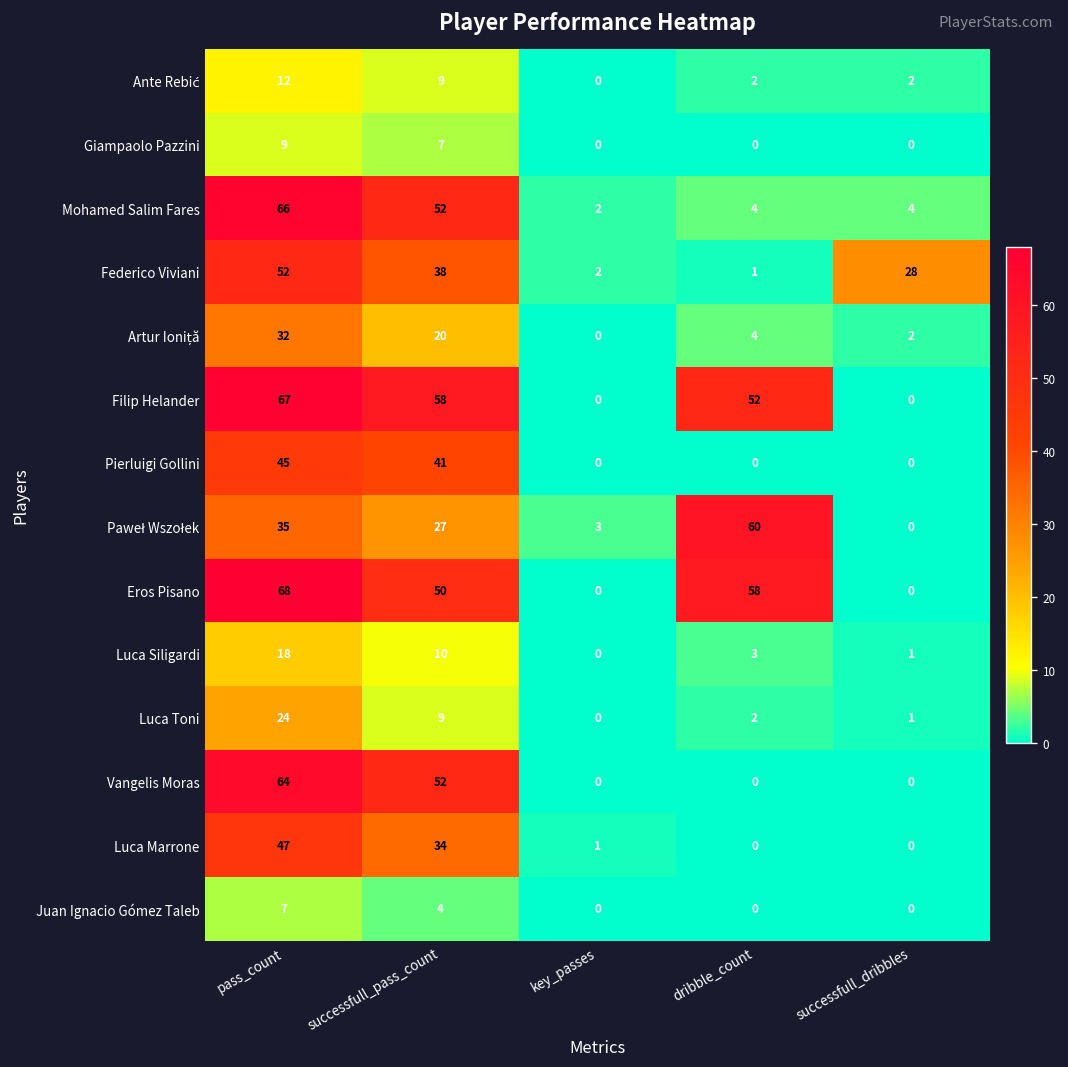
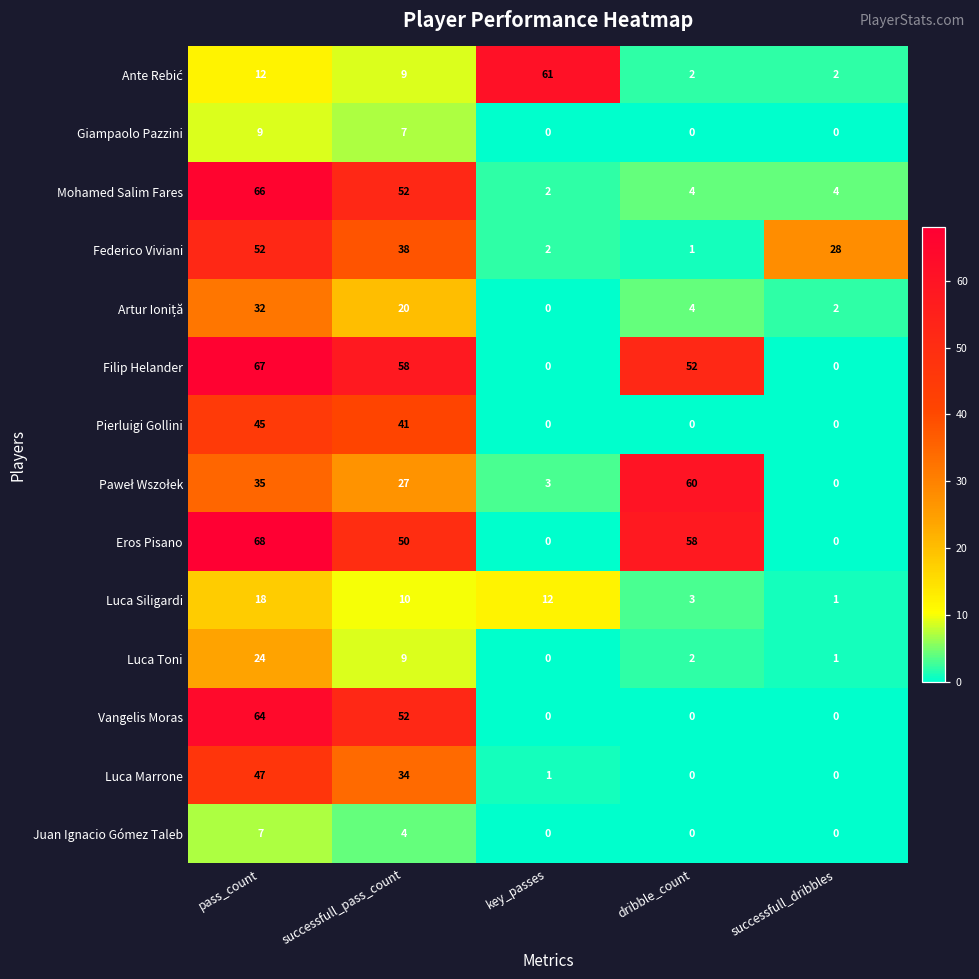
  {
    "Ante Rebić": {
      "pass_count": 12,
      "successfull_pass_count": 9,
-     "key_passes": 0,
+     "key_passes": 61,
      "dribble_count": 2,
      "successfull_dribbles": 2
    },
    "Giampaolo Pazzini": {
      "pass_count": 9,
      "successfull_pass_count": 7,
      "key_passes": 0,
      "dribble_count": 0,
      "successfull_dribbles": 0
    },
    "Mohamed Salim Fares": {
      "pass_count": 66,
      "successfull_pass_count": 52,
      "key_passes": 2,
      "dribble_count": 4,
      "successfull_dribbles": 4
    },
    "Federico Viviani": {
      "pass_count": 52,
      "successfull_pass_count": 38,
      "key_passes": 2,
      "dribble_count": 1,
      "successfull_dribbles": 28
    },
    "Artur Ioniță": {
      "pass_count": 32,
      "successfull_pass_count": 20,
      "key_passes": 0,
      "dribble_count": 4,
      "successfull_dribbles": 2
    },
    "Filip Helander": {
      "pass_count": 67,
      "successfull_pass_count": 58,
      "key_passes": 0,
      "dribble_count": 52,
      "successfull_dribbles": 0
    },
    "Pierluigi Gollini": {
      "pass_count": 45,
      "successfull_pass_count": 41,
      "key_passes": 0,
      "dribble_count": 0,
      "successfull_dribbles": 0
    },
    "Paweł Wszołek": {
      "pass_count": 35,
      "successfull_pass_count": 27,
      "key_passes": 3,
      "dribble_count": 60,
      "successfull_dribbles": 0
    },
    "Eros Pisano": {
      "pass_count": 68,
      "successfull_pass_count": 50,
      "key_passes": 0,
      "dribble_count": 58,
      "successfull_dribbles": 0
    },
    "Luca Siligardi": {
      "pass_count": 18,
      "successfull_pass_count": 10,
-     "key_passes": 0,
+     "key_passes": 12,
      "dribble_count": 3,
      "successfull_dribbles": 1
    },
    "Luca Toni": {
      "pass_count": 24,
      "successfull_pass_count": 9,
      "key_passes": 0,
      "dribble_count": 2,
      "successfull_dribbles": 1
    },
    "Vangelis Moras": {
      "pass_count": 64,
      "successfull_pass_count": 52,
      "key_passes": 0,
      "dribble_count": 0,
      "successfull_dribbles": 0
    },
    "Luca Marrone": {
      "pass_count": 47,
      "successfull_pass_count": 34,
      "key_passes": 1,
      "dribble_count": 0,
      "successfull_dribbles": 0
    },
    "Juan Ignacio Gómez Taleb": {
      "pass_count": 7,
      "successfull_pass_count": 4,
      "key_passes": 0,
      "dribble_count": 0,
      "successfull_dribbles": 0
    }
  }
